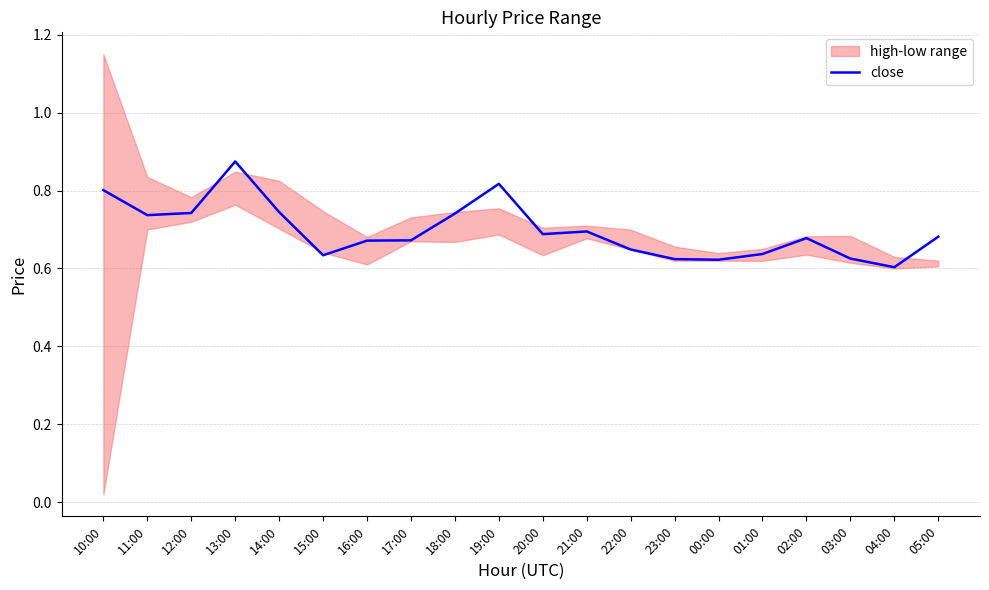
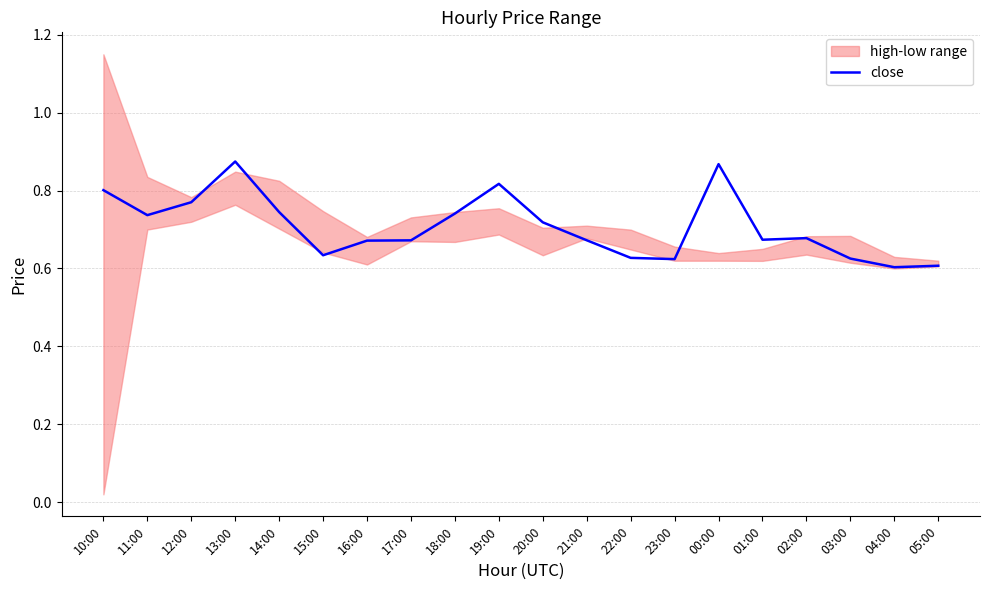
  {
    "close": {
      "10:00": 0.80,
      "11:00": 0.74,
-     "12:00": 0.74,
+     "12:00": 0.77,
      "13:00": 0.87,
      "14:00": 0.74,
      "15:00": 0.63,
      "16:00": 0.67,
      "17:00": 0.67,
      "19:00": 0.82,
-     "20:00": 0.69,
-     "21:00": 0.70,
-     "22:00": 0.65,
+     "20:00": 0.72,
+     "21:00": 0.67,
+     "22:00": 0.63,
      "23:00": 0.62,
-     "00:00": 0.62,
-     "01:00": 0.64,
+     "00:00": 0.87,
+     "01:00": 0.67,
      "03:00": 0.63,
      "04:00": 0.60,
-     "05:00": 0.68
+     "05:00": 0.61
    }
  }
